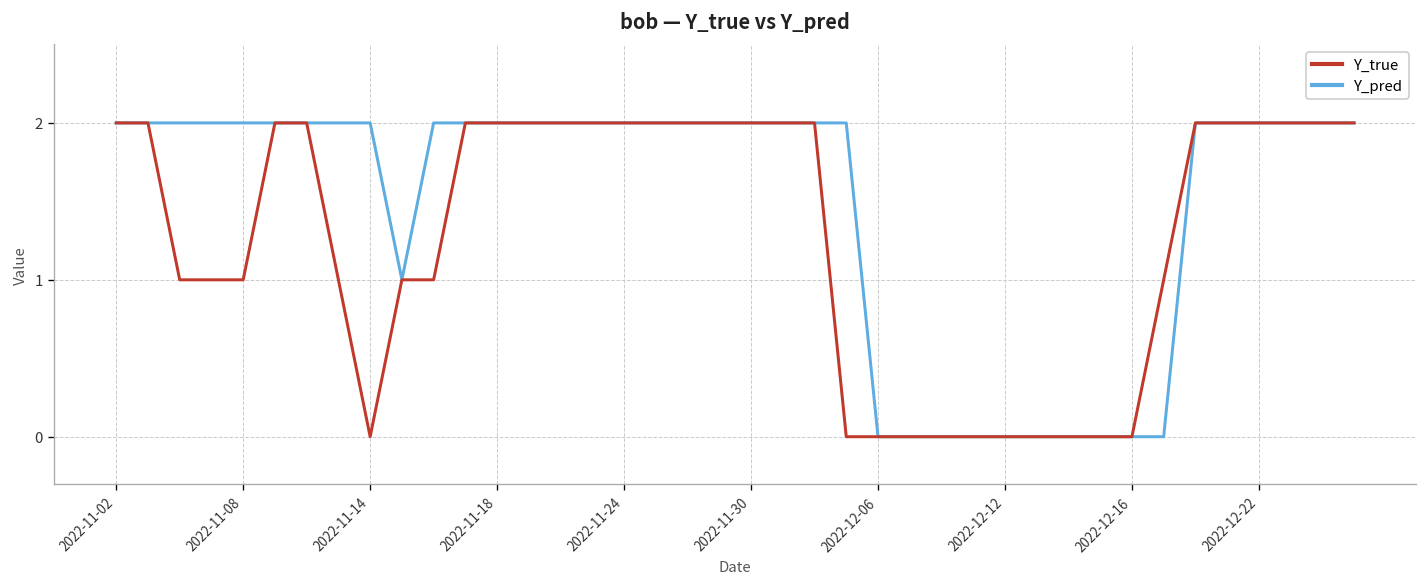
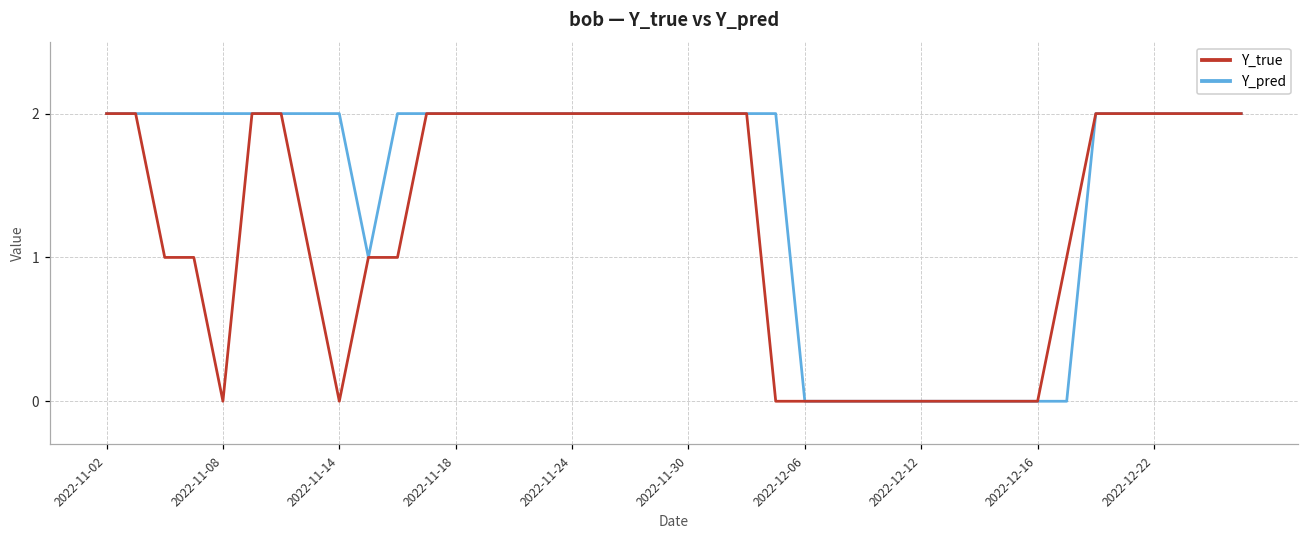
  {
    "Y_true": {
-     "2022-11-08": 1,
+     "2022-11-08": 0,
      "2022-11-14": 0
    },
    "Y_pred": {
      "2022-11-08": 2,
      "2022-11-14": 2
    }
  }
